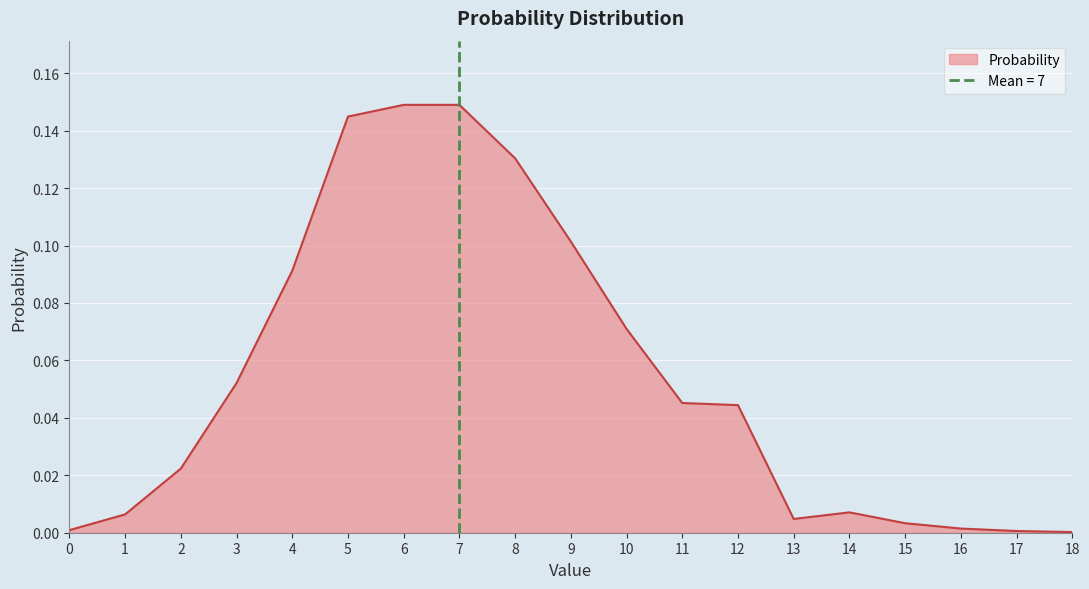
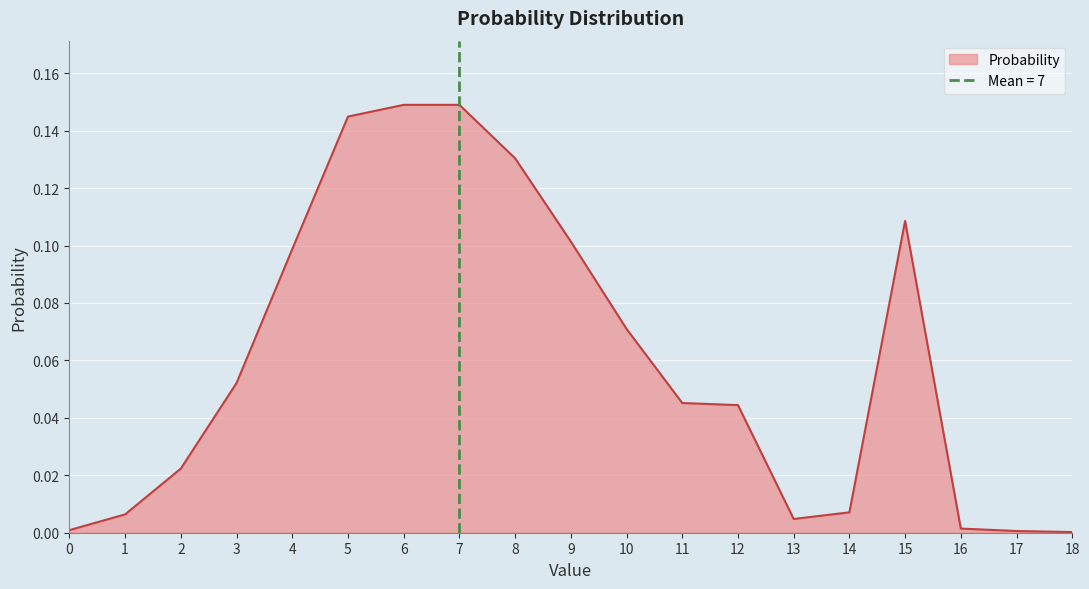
  {
    "0": 0.001,
    "1": 0.006,
    "2": 0.022,
    "3": 0.052,
-   "4": 0.091,
+   "4": 0.099,
    "5": 0.145,
    "6": 0.149,
    "7": 0.149,
    "8": 0.130,
    "9": 0.101,
    "10": 0.071,
    "11": 0.045,
    "12": 0.044,
    "13": 0.005,
    "14": 0.007,
-   "15": 0.003,
+   "15": 0.109,
    "16": 0.001,
    "17": 0.001,
    "18": 0.000
  }
